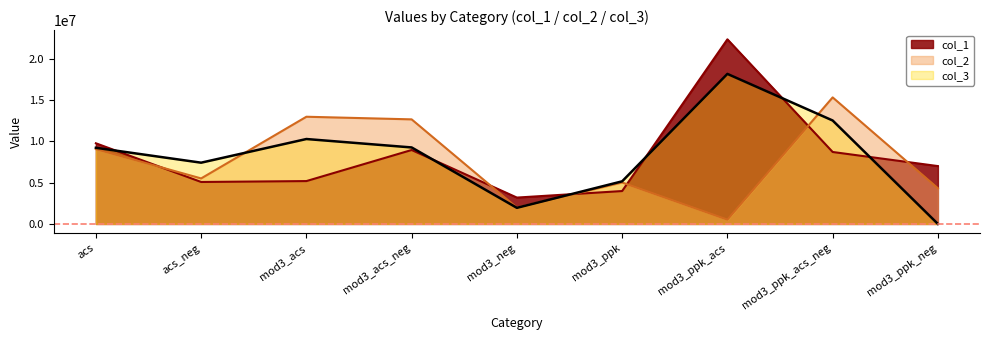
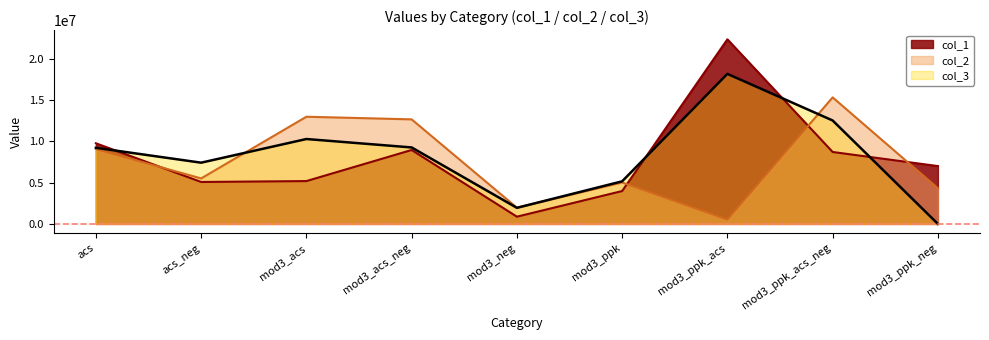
  {
    "col_1": {
      "acs": 10000000,
      "acs_neg": 5000000,
      "mod3_acs": 5000000,
      "mod3_acs_neg": 9000000,
-     "mod3_neg": 3000000,
+     "mod3_neg": 1000000,
      "mod3_ppk": 4000000,
      "mod3_ppk_acs": 22000000,
      "mod3_ppk_acs_neg": 9000000,
      "mod3_ppk_neg": 7000000
    }
  }
